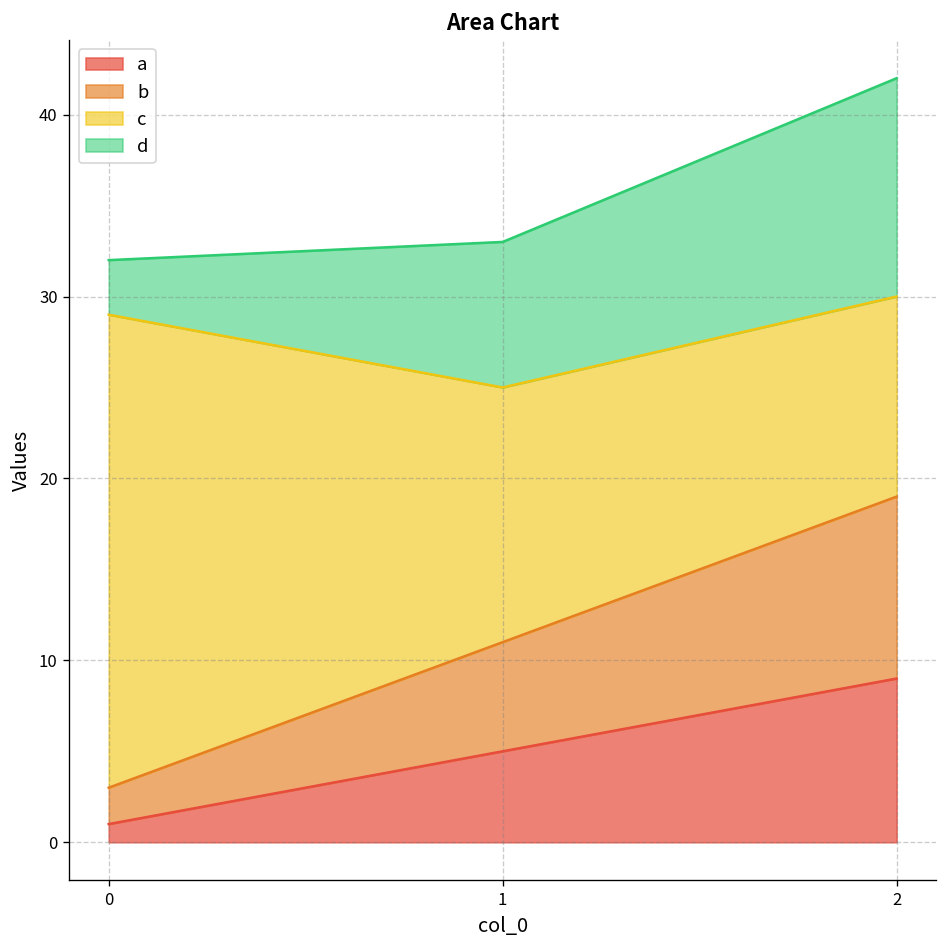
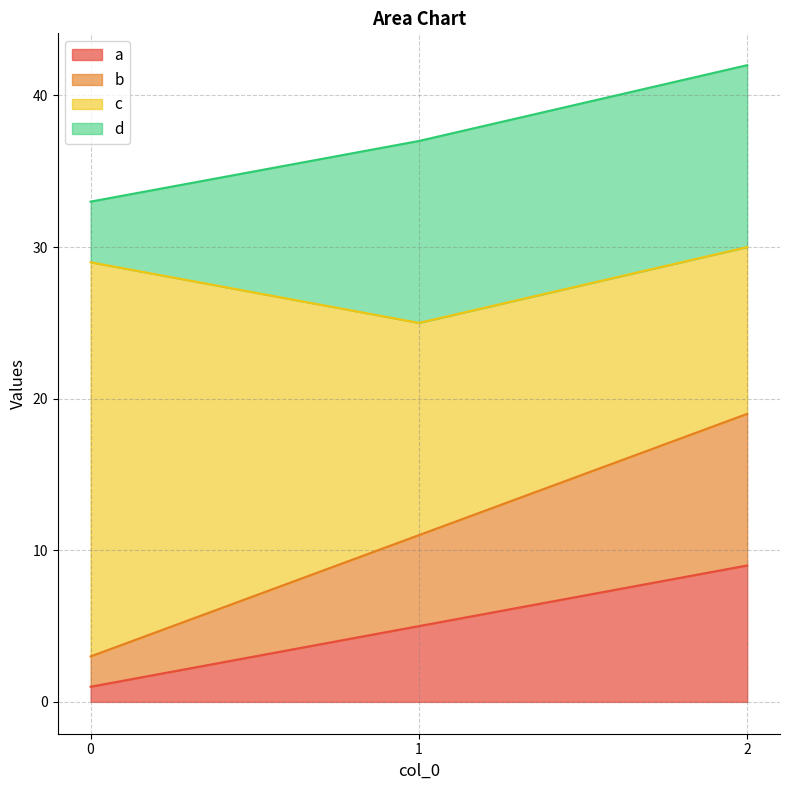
  {
    "c": {
      "0": 26,
      "1": 14,
      "2": 11
    },
    "d": {
-     "0": 3,
-     "1": 8,
+     "0": 4,
+     "1": 12,
      "2": 12
    }
  }
